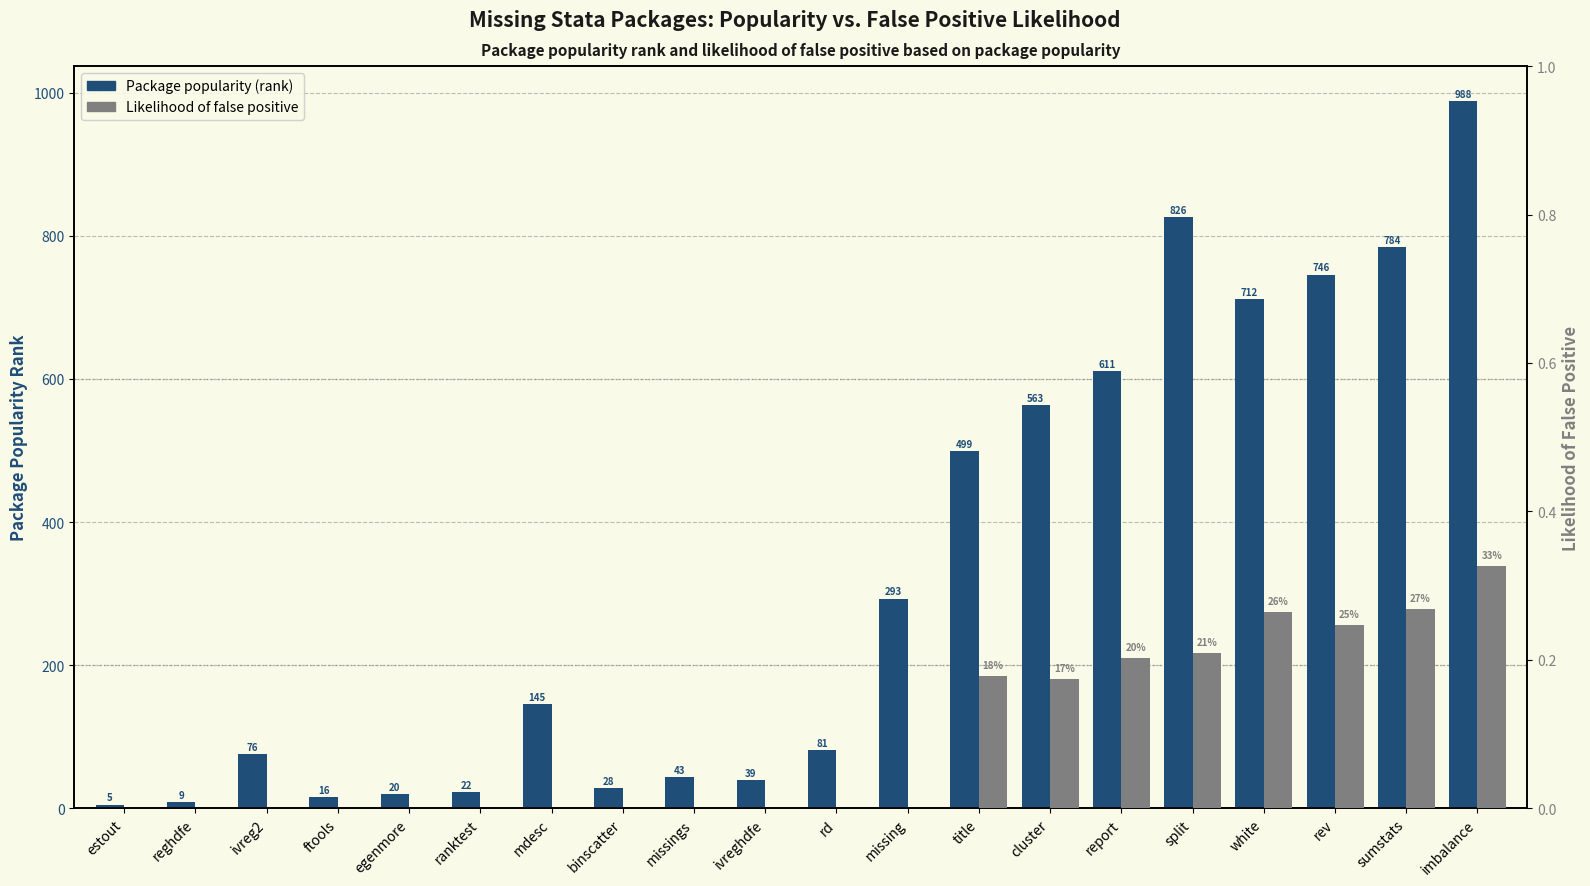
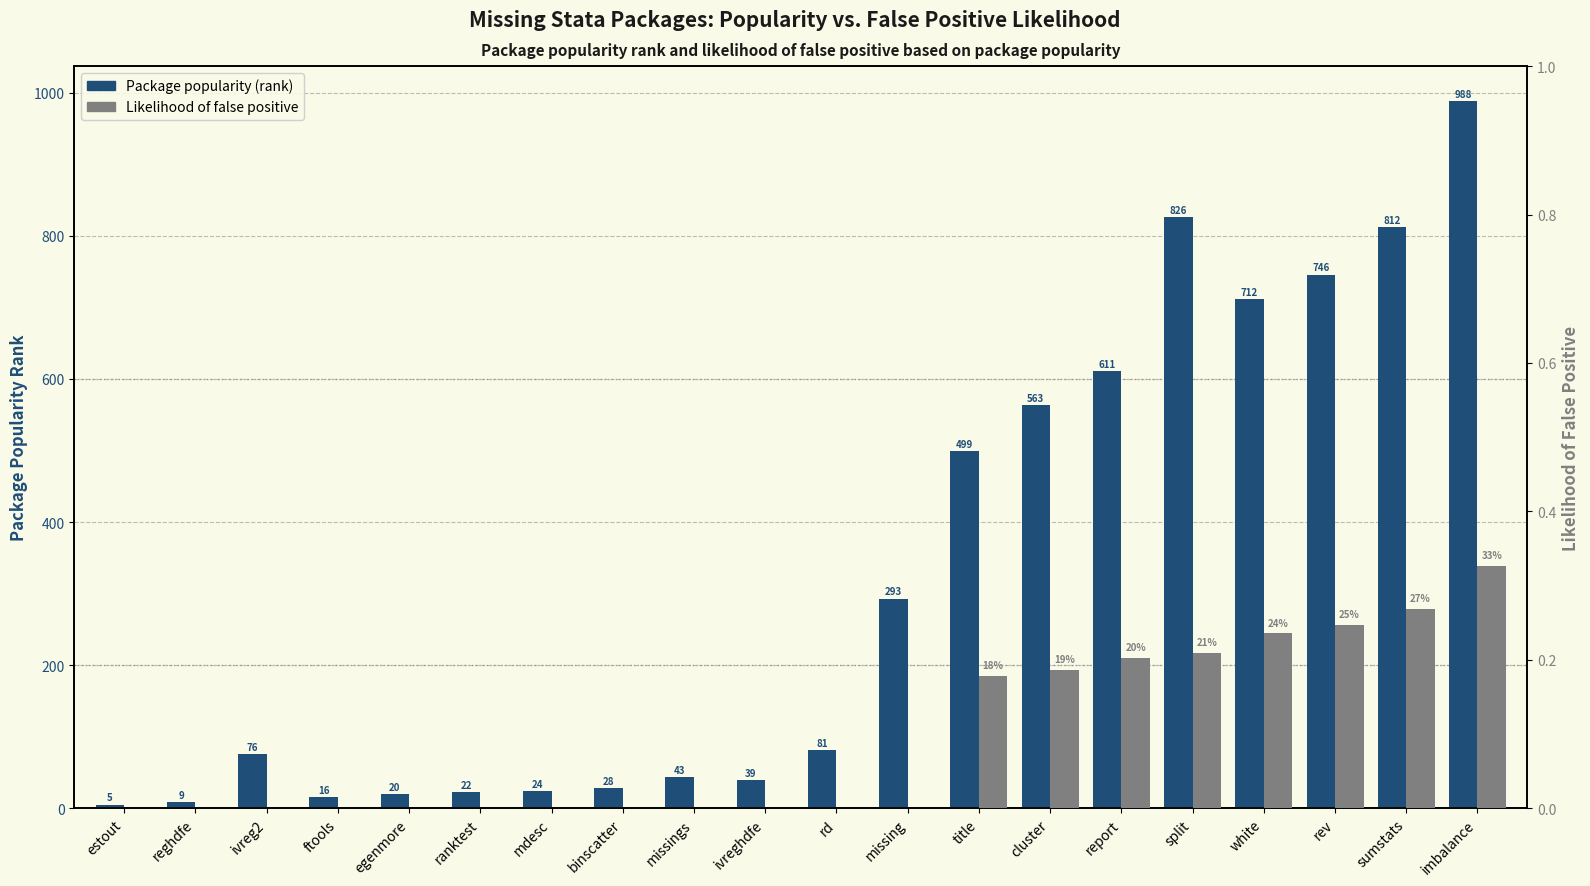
  {
    "Package popularity (rank)": {
      "estout": "5",
      "reghdfe": "9",
      "ivreg2": "76",
      "ftools": "16",
      "egenmore": "20",
      "ranktest": "22",
-     "mdesc": "145",
+     "mdesc": "24",
      "binscatter": "28",
      "missings": "43",
      "ivreghdfe": "39",
      "rd": "81",
      "missing": "293",
      "title": "499",
      "cluster": "563",
      "report": "611",
      "split": "826",
      "white": "712",
      "rev": "746",
-     "sumstats": "784",
+     "sumstats": "812",
      "imbalance": "988"
    },
    "Likelihood of false positive": {
      "title": "18%",
-     "cluster": "17%",
+     "cluster": "19%",
      "report": "20%",
      "split": "21%",
-     "white": "26%",
+     "white": "24%",
      "rev": "25%",
      "sumstats": "27%",
      "imbalance": "33%"
    }
  }
